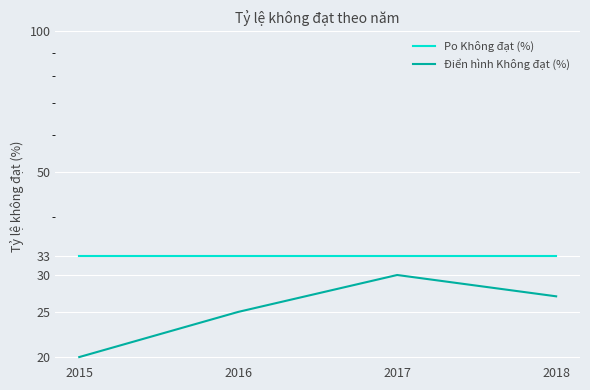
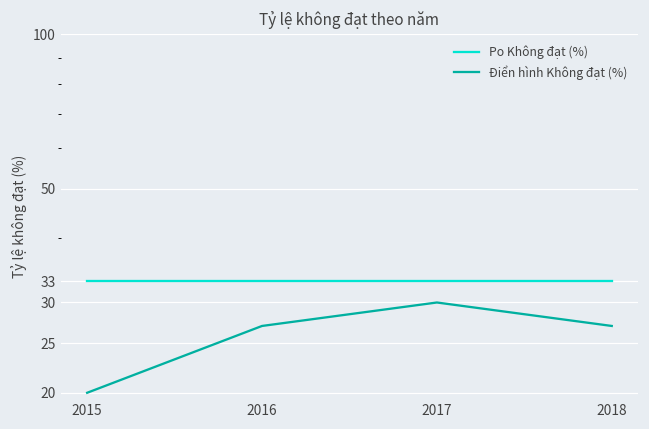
  {
    "Po Không đạt (%)": {
      "2015": 33,
      "2016": 33,
      "2017": 33,
      "2018": 33
    },
    "Điển hình Không đạt (%)": {
      "2015": 20,
-     "2016": 25,
+     "2016": 27,
      "2017": 30,
      "2018": 27
    }
  }
